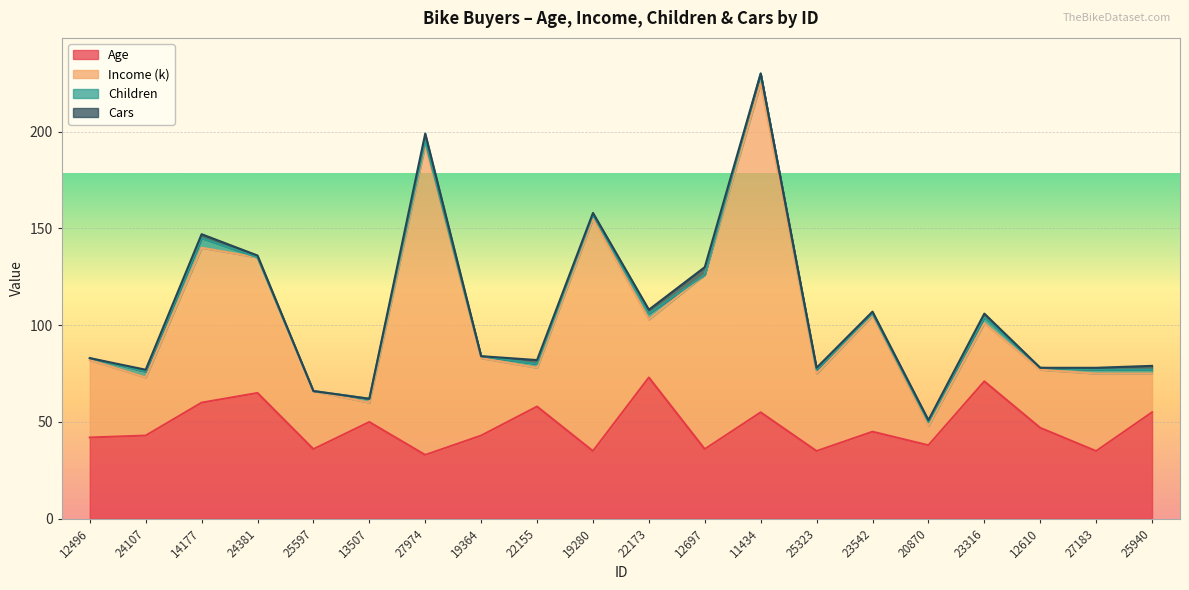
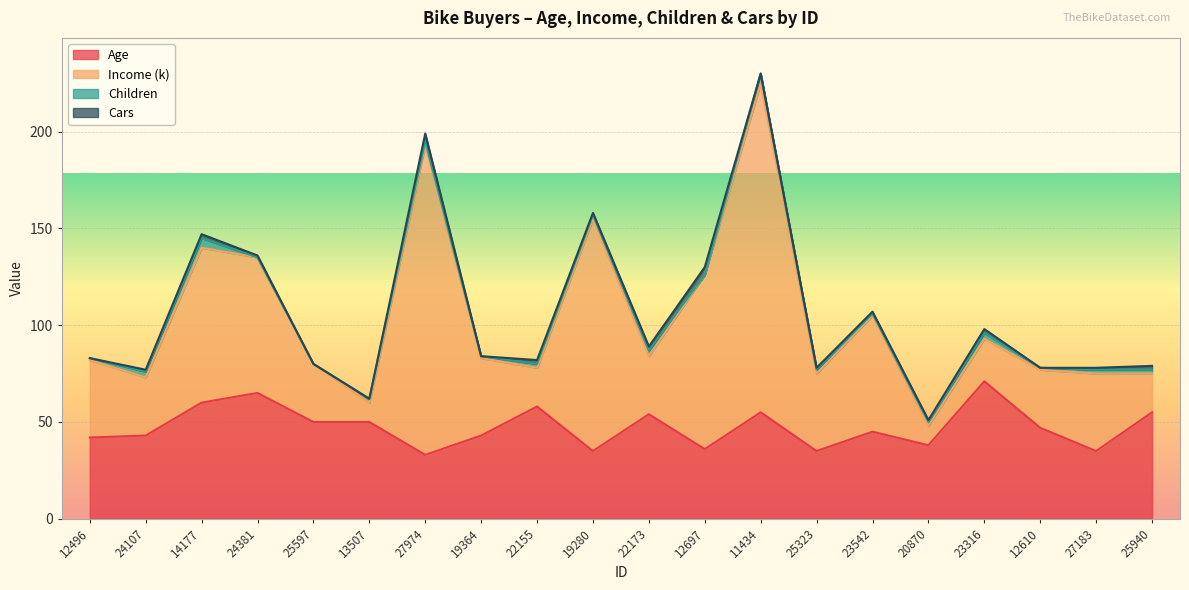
  {
    "Age": {
      "12496": 42,
      "24107": 43,
      "14177": 60,
      "24381": 65,
-     "25597": 36,
+     "25597": 50,
      "13507": 50,
      "27974": 33,
      "19364": 43,
      "22155": 58,
      "19280": 35,
-     "22173": 73,
+     "22173": 54,
      "12697": 36,
      "11434": 55,
      "25323": 35,
      "23542": 45,
      "20870": 38,
      "23316": 71,
      "12610": 47,
      "27183": 35,
      "25940": 55
    },
    "Income (k)": {
      "24107": 30,
      "14177": 80,
      "13507": 10,
      "27974": 160,
      "22155": 20,
      "19280": 120,
      "22173": 30,
      "11434": 170,
      "25323": 40,
      "20870": 10,
-     "23316": 30,
+     "23316": 22,
      "27183": 40,
      "25940": 20
    },
    "Children": {
      "14177": 5,
      "27974": 2,
      "22155": 2,
      "22173": 3,
      "23316": 3,
      "25940": 2
    },
    "Cars": {
      "14177": 2,
      "27974": 4,
      "22155": 2,
      "22173": 2,
      "12697": 4,
      "23316": 2,
      "25940": 2
    }
  }
